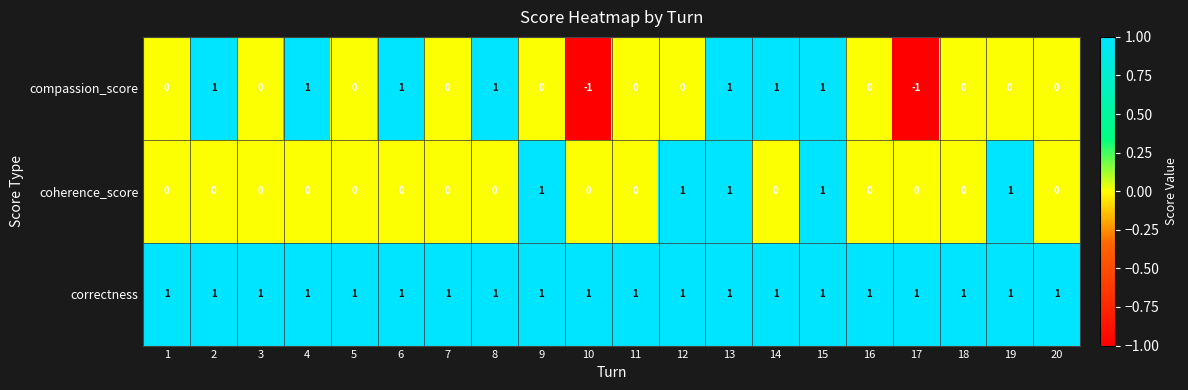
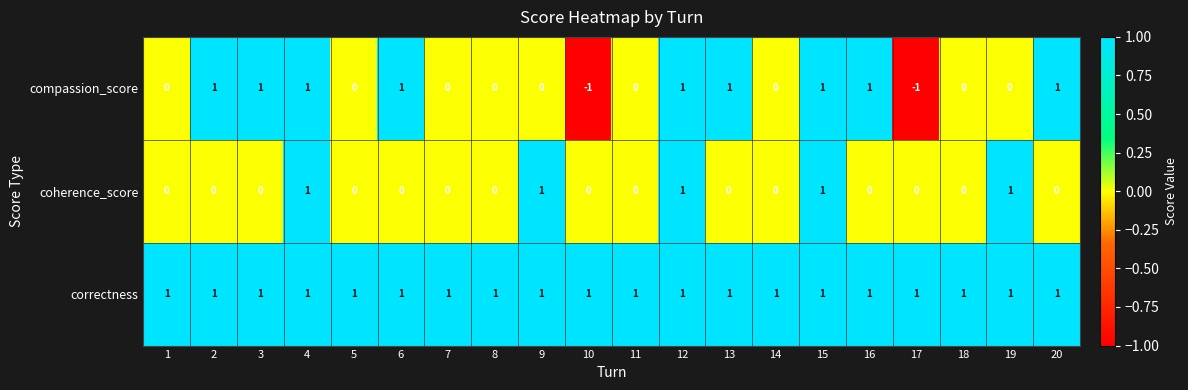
  {
    "compassion_score": {
      "1": 0,
      "2": 1,
-     "3": 0,
+     "3": 1,
      "4": 1,
      "5": 0,
      "6": 1,
      "7": 0,
-     "8": 1,
+     "8": 0,
      "9": 0,
      "10": -1,
      "11": 0,
-     "12": 0,
+     "12": 1,
      "13": 1,
-     "14": 1,
+     "14": 0,
      "15": 1,
-     "16": 0,
+     "16": 1,
      "17": -1,
      "18": 0,
      "19": 0,
-     "20": 0
+     "20": 1
    },
    "coherence_score": {
      "1": 0,
      "2": 0,
      "3": 0,
-     "4": 0,
+     "4": 1,
      "5": 0,
      "6": 0,
      "7": 0,
      "8": 0,
      "9": 1,
      "10": 0,
      "11": 0,
      "12": 1,
-     "13": 1,
+     "13": 0,
      "14": 0,
      "15": 1,
      "16": 0,
      "17": 0,
      "18": 0,
      "19": 1,
      "20": 0
    },
    "correctness": {
      "1": 1,
      "2": 1,
      "3": 1,
      "4": 1,
      "5": 1,
      "6": 1,
      "7": 1,
      "8": 1,
      "9": 1,
      "10": 1,
      "11": 1,
      "12": 1,
      "13": 1,
      "14": 1,
      "15": 1,
      "16": 1,
      "17": 1,
      "18": 1,
      "19": 1,
      "20": 1
    }
  }
